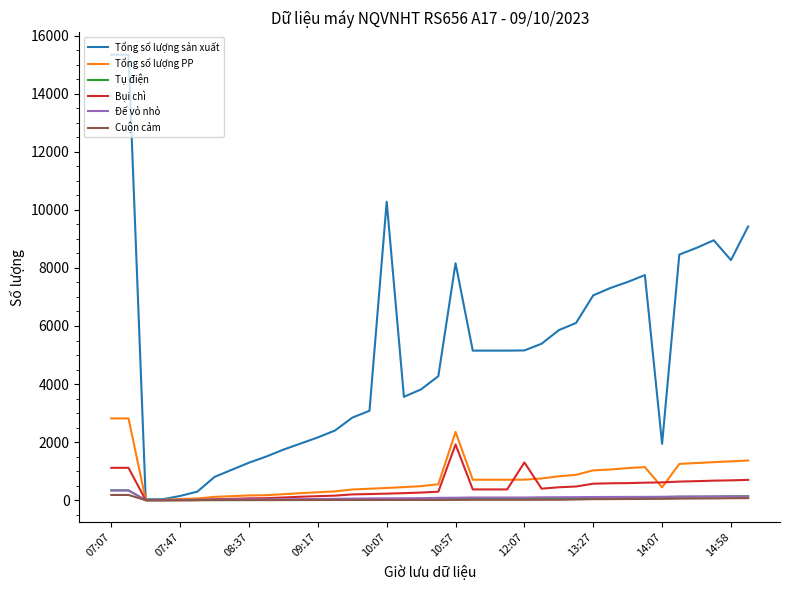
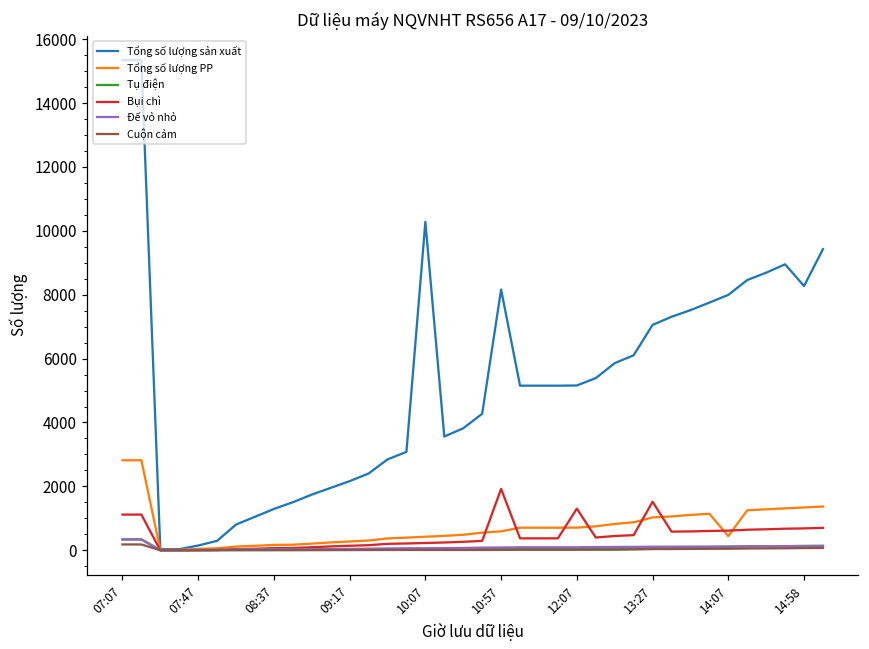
  {
    "Tổng số lượng sản xuất": {
      "07:47": 100,
      "08:37": 1300,
      "09:17": 2200,
      "10:07": 10300,
      "10:57": 8200,
      "12:07": 5200,
      "13:27": 7100,
-     "14:07": 1900,
+     "14:07": 8000,
      "14:58": 8300
    },
    "Tổng số lượng PP": {
      "07:07": 2800,
      "08:37": 200,
      "09:17": 300,
      "10:07": 400,
-     "10:57": 2400,
+     "10:57": 600,
      "12:07": 700,
      "13:27": 1000,
      "14:07": 400,
      "14:58": 1300
    },
    "Bụi chì": {
      "07:07": 1100,
      "09:17": 100,
      "10:07": 200,
      "10:57": 1900,
      "12:07": 1300,
-     "13:27": 600,
+     "13:27": 1500,
      "14:07": 600,
      "14:58": 700
    },
    "Cuộn cảm": {
      "07:07": 200
    }
  }
